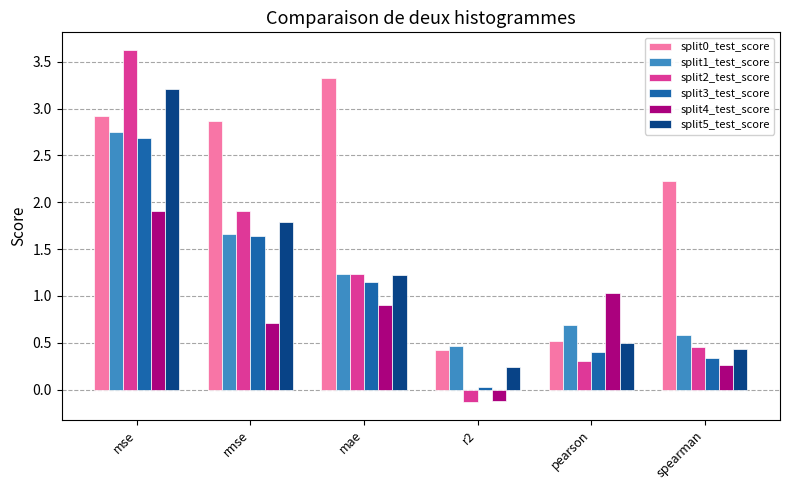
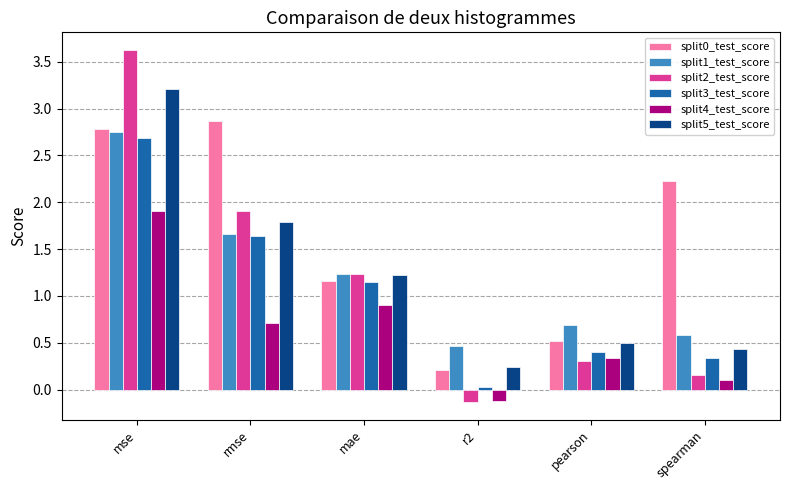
  {
    "split0_test_score": {
-     "mse": 2.9,
+     "mse": 2.8,
      "rmse": 2.9,
-     "mae": 3.3,
-     "r2": 0.4,
+     "mae": 1.2,
+     "r2": 0.2,
      "pearson": 0.5,
      "spearman": 2.2
    },
    "split2_test_score": {
      "mse": 3.6,
      "rmse": 1.9,
      "mae": 1.2,
      "r2": -0.1,
      "pearson": 0.3,
-     "spearman": 0.5
+     "spearman": 0.2
    },
    "split4_test_score": {
      "mse": 1.9,
      "rmse": 0.7,
      "mae": 0.9,
      "r2": -0.1,
-     "pearson": 1.0,
-     "spearman": 0.3
+     "pearson": 0.3,
+     "spearman": 0.1
    }
  }
